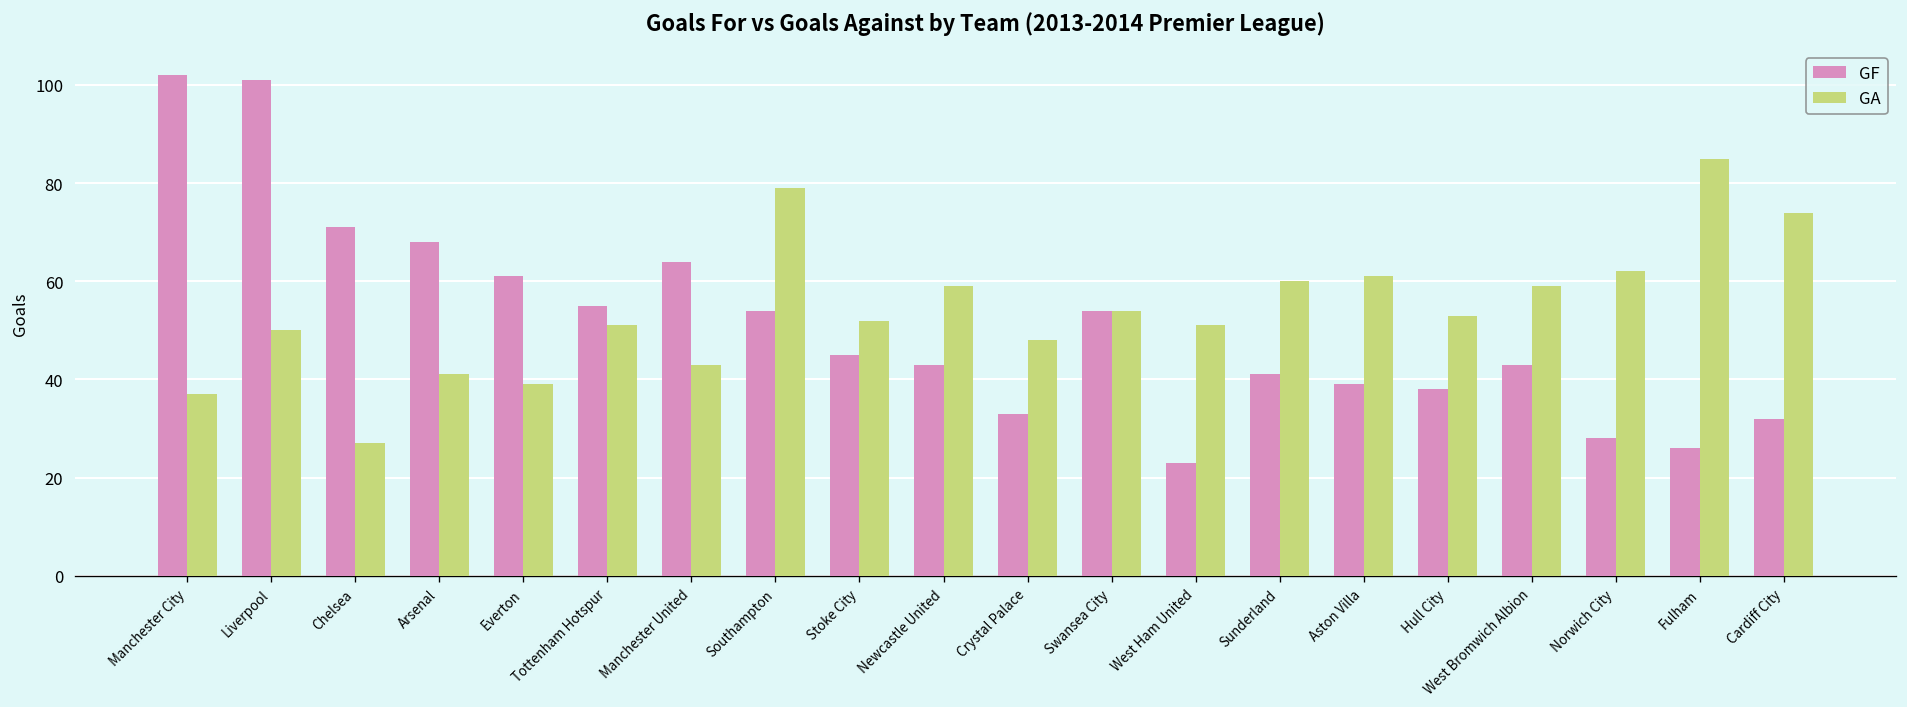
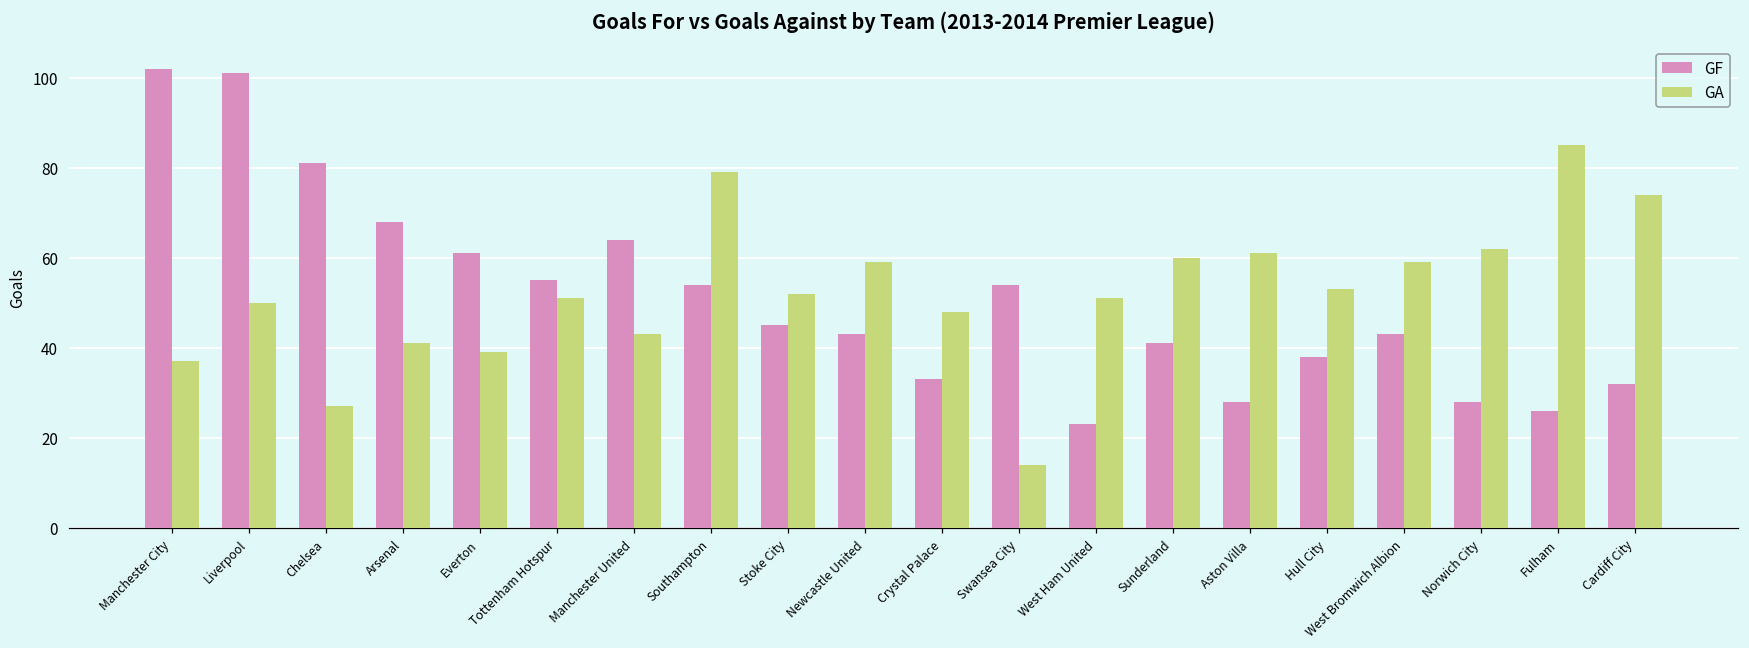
  {
    "GF": {
      "Manchester City": 102,
      "Liverpool": 101,
-     "Chelsea": 71,
+     "Chelsea": 81,
      "Arsenal": 68,
      "Everton": 61,
      "Tottenham Hotspur": 55,
      "Manchester United": 64,
      "Southampton": 54,
      "Stoke City": 45,
      "Newcastle United": 43,
      "Crystal Palace": 33,
      "Swansea City": 54,
      "West Ham United": 23,
      "Sunderland": 41,
-     "Aston Villa": 39,
+     "Aston Villa": 28,
      "Hull City": 38,
      "West Bromwich Albion": 43,
      "Norwich City": 28,
      "Fulham": 26,
      "Cardiff City": 32
    },
    "GA": {
      "Manchester City": 37,
      "Liverpool": 50,
      "Chelsea": 27,
      "Arsenal": 41,
      "Everton": 39,
      "Tottenham Hotspur": 51,
      "Manchester United": 43,
      "Southampton": 79,
      "Stoke City": 52,
      "Newcastle United": 59,
      "Crystal Palace": 48,
-     "Swansea City": 54,
+     "Swansea City": 14,
      "West Ham United": 51,
      "Sunderland": 60,
      "Aston Villa": 61,
      "Hull City": 53,
      "West Bromwich Albion": 59,
      "Norwich City": 62,
      "Fulham": 85,
      "Cardiff City": 74
    }
  }
